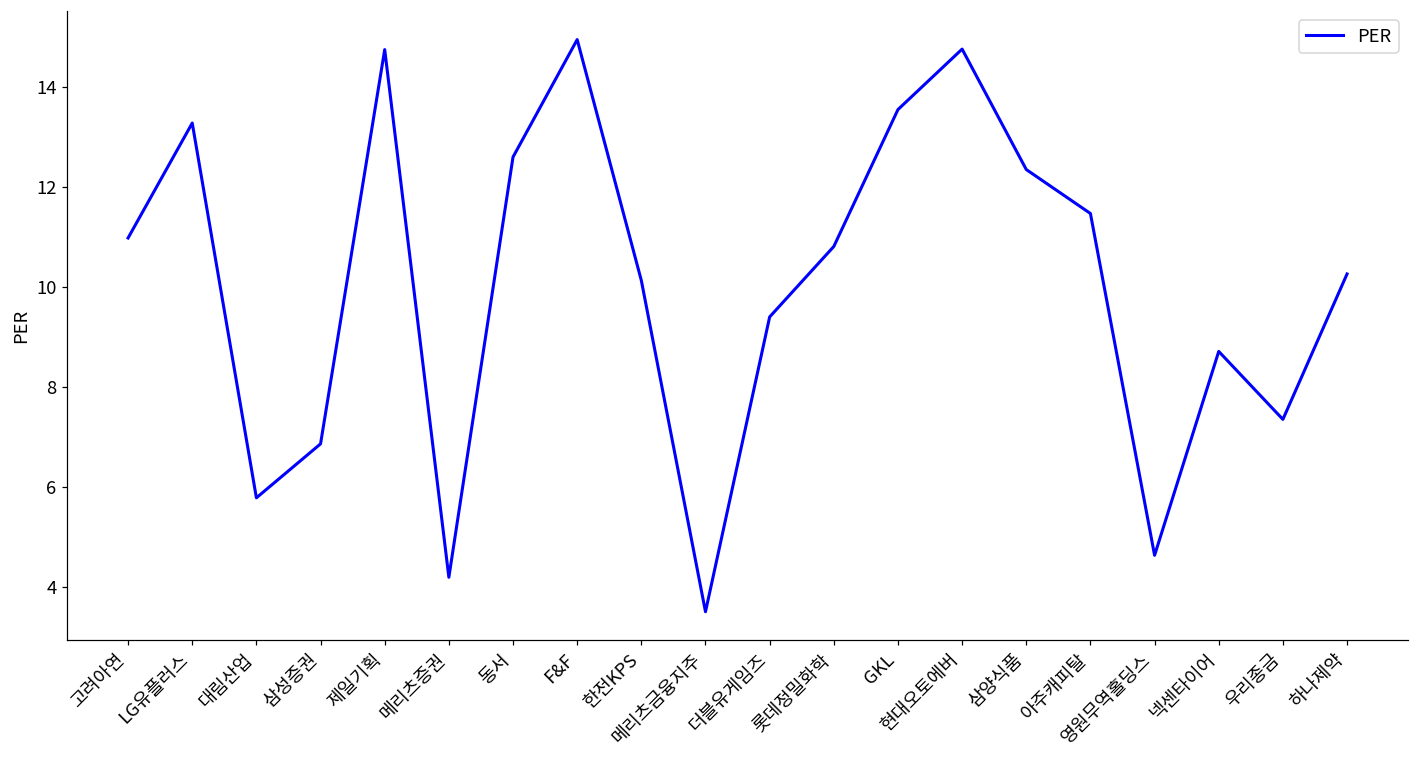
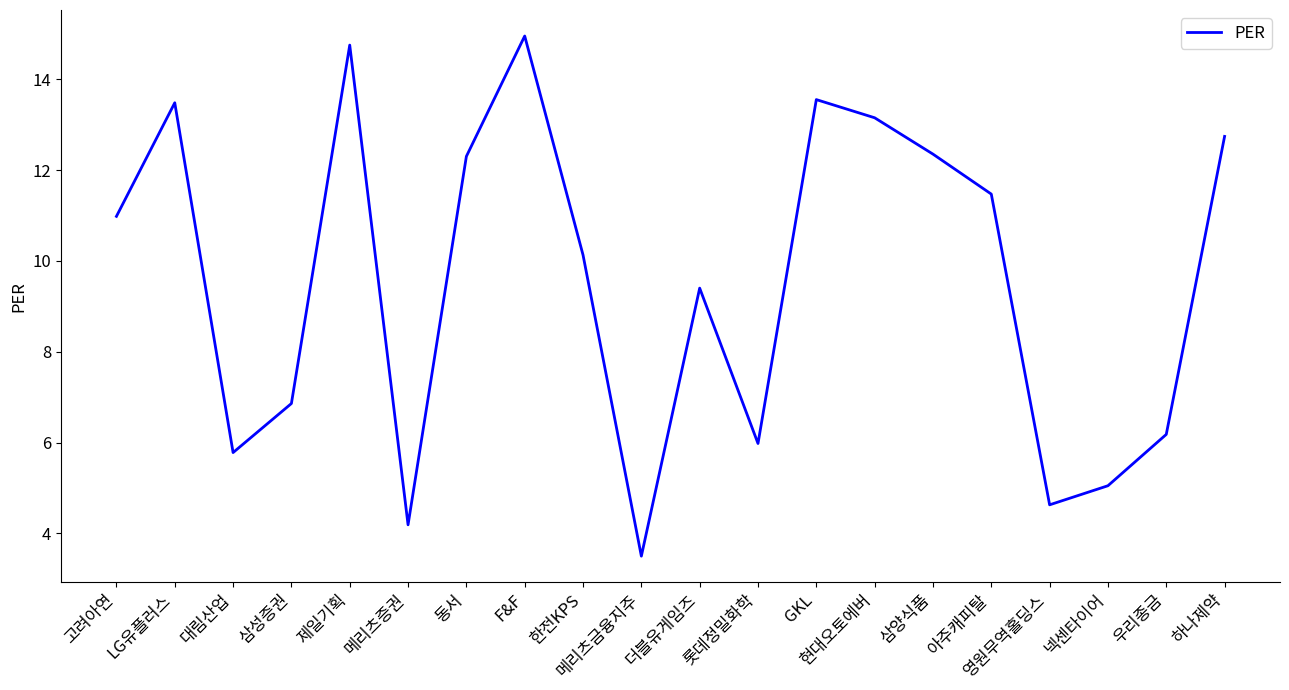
  {
    "고려아연": 11.0,
-   "LG유플러스": 13.3,
+   "LG유플러스": 13.5,
    "대림산업": 5.8,
    "삼성증권": 6.9,
    "제일기획": 14.8,
    "메리츠증권": 4.2,
-   "동서": 12.6,
+   "동서": 12.3,
    "F&F": 15.0,
    "한전KPS": 10.1,
    "메리츠금융지주": 3.5,
    "더블유게임즈": 9.4,
-   "롯데정밀화학": 10.8,
+   "롯데정밀화학": 6.0,
    "GKL": 13.6,
-   "현대오토에버": 14.8,
+   "현대오토에버": 13.2,
    "삼양식품": 12.4,
    "아주캐피탈": 11.5,
    "영원무역홀딩스": 4.6,
-   "넥센타이어": 8.7,
-   "우리종금": 7.4,
-   "하나제약": 10.3
+   "넥센타이어": 5.1,
+   "우리종금": 6.2,
+   "하나제약": 12.7
  }
